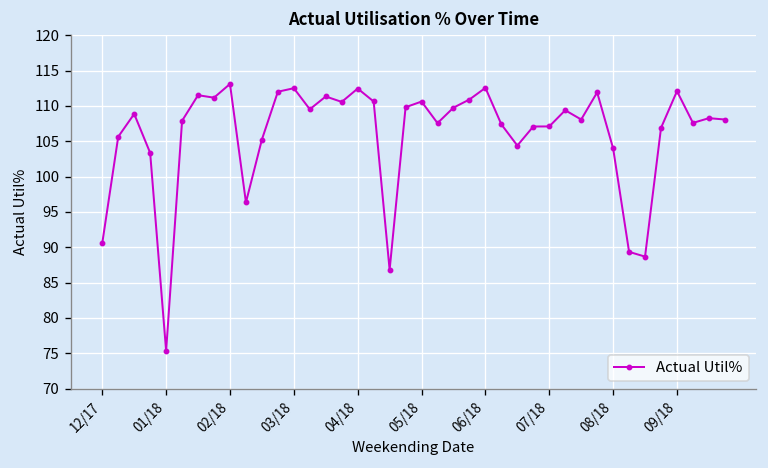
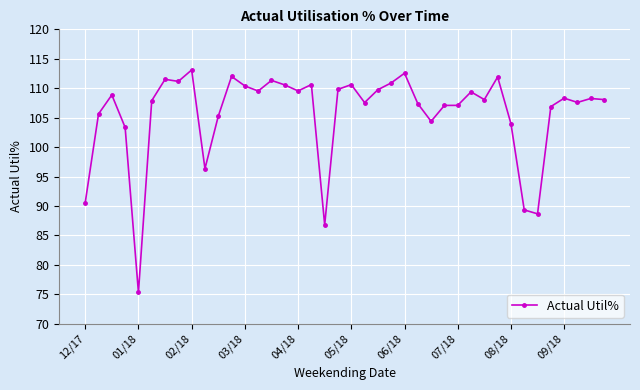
  {
    "12/17": 91,
    "01/18": 75,
    "02/18": 113,
-   "03/18": 113,
-   "04/18": 112,
+   "03/18": 110,
+   "04/18": 110,
    "05/18": 111,
    "06/18": 113,
    "07/18": 107,
    "08/18": 104,
-   "09/18": 112
+   "09/18": 108
  }
